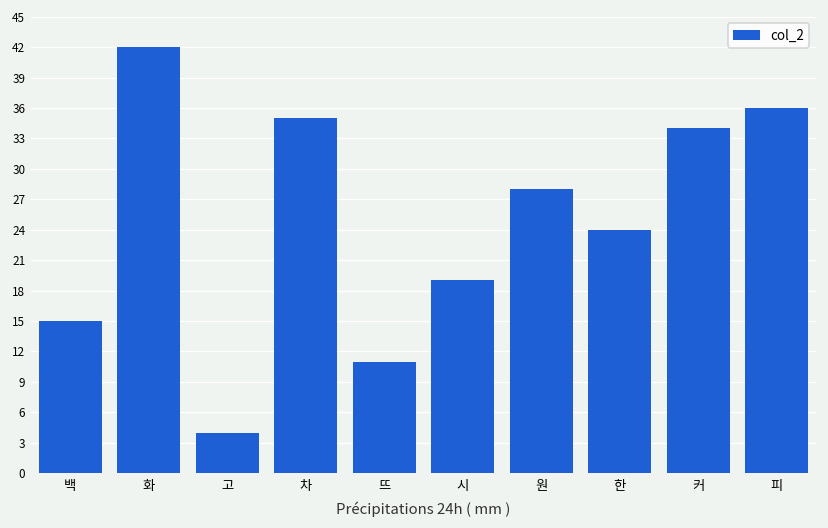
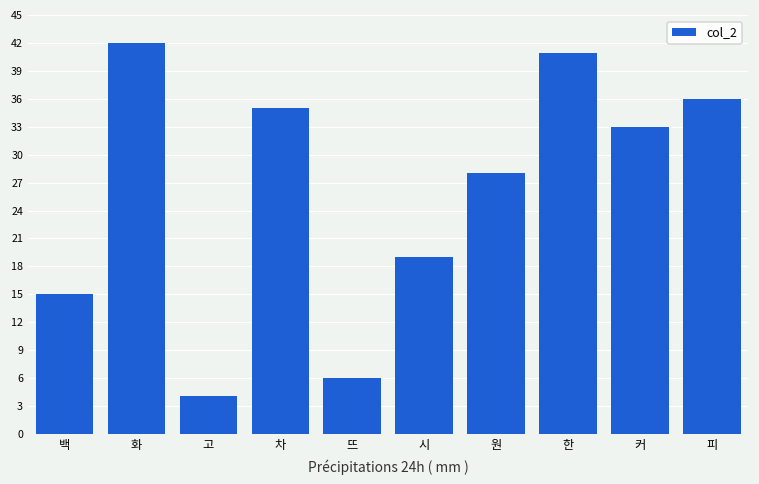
  {
    "백": 15,
    "화": 42,
    "고": 4,
    "차": 35,
-   "뜨": 11,
+   "뜨": 6,
    "시": 19,
    "원": 28,
-   "한": 24,
-   "커": 34,
+   "한": 41,
+   "커": 33,
    "피": 36
  }
